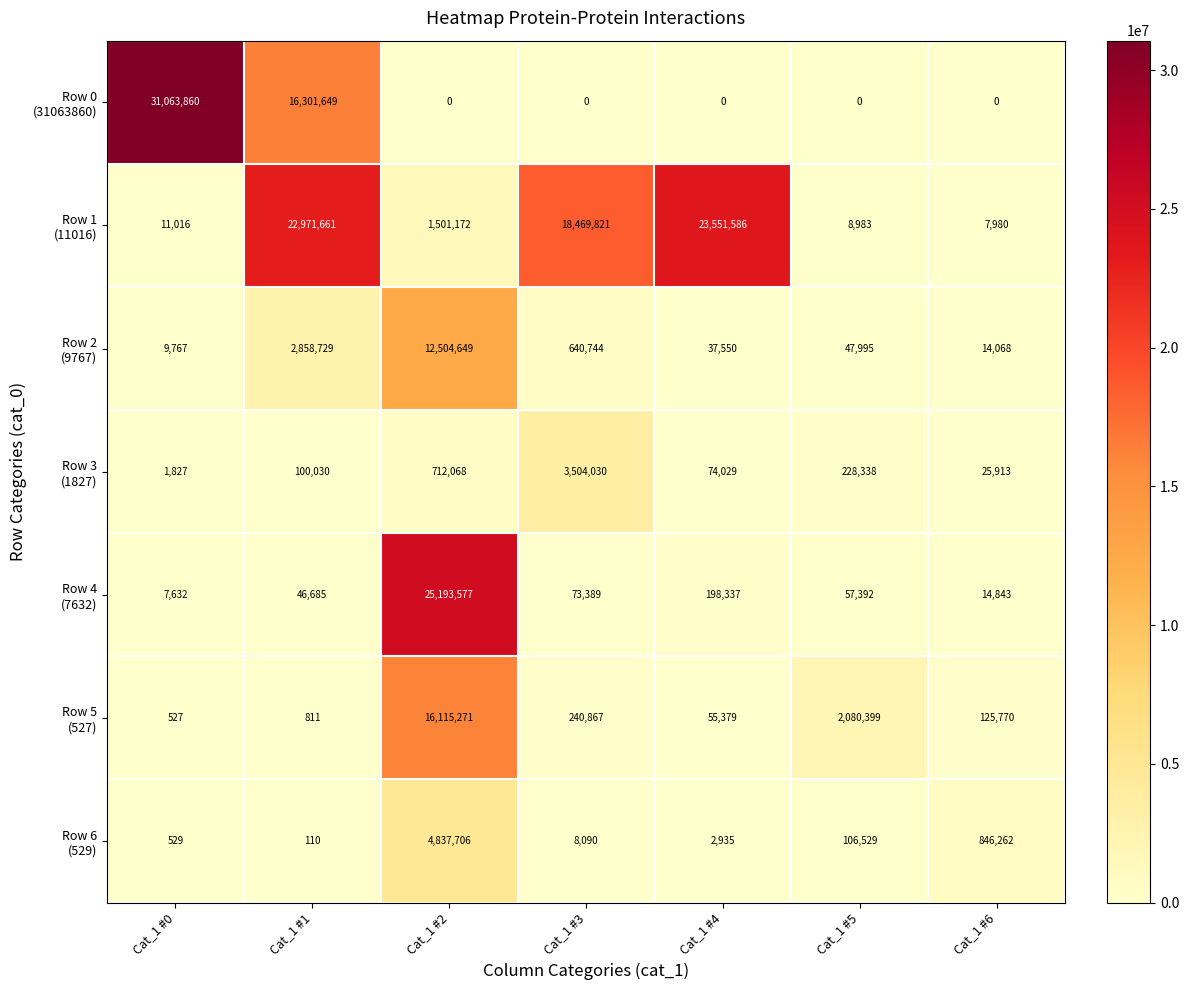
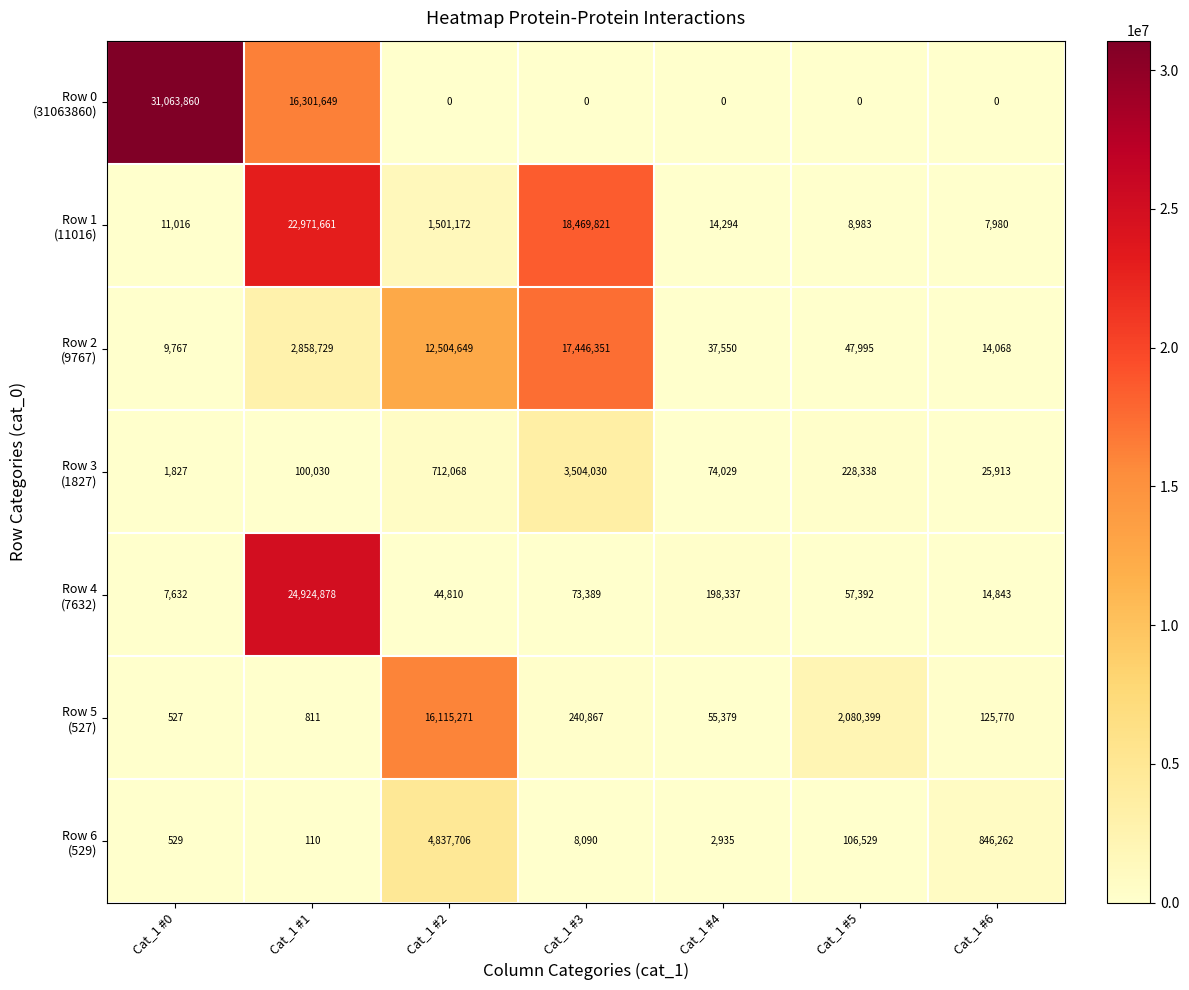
  {
    "Row 0 (31063860)": {
      "Cat_1 #0": "31,063,860",
      "Cat_1 #1": "16,301,649",
      "Cat_1 #2": "0",
      "Cat_1 #3": "0",
      "Cat_1 #4": "0",
      "Cat_1 #5": "0",
      "Cat_1 #6": "0"
    },
    "Row 1 (11016)": {
      "Cat_1 #0": "11,016",
      "Cat_1 #1": "22,971,661",
      "Cat_1 #2": "1,501,172",
      "Cat_1 #3": "18,469,821",
-     "Cat_1 #4": "23,551,586",
+     "Cat_1 #4": "14,294",
      "Cat_1 #5": "8,983",
      "Cat_1 #6": "7,980"
    },
    "Row 2 (9767)": {
      "Cat_1 #0": "9,767",
      "Cat_1 #1": "2,858,729",
      "Cat_1 #2": "12,504,649",
-     "Cat_1 #3": "640,744",
+     "Cat_1 #3": "17,446,351",
      "Cat_1 #4": "37,550",
      "Cat_1 #5": "47,995",
      "Cat_1 #6": "14,068"
    },
    "Row 3 (1827)": {
      "Cat_1 #0": "1,827",
      "Cat_1 #1": "100,030",
      "Cat_1 #2": "712,068",
      "Cat_1 #3": "3,504,030",
      "Cat_1 #4": "74,029",
      "Cat_1 #5": "228,338",
      "Cat_1 #6": "25,913"
    },
    "Row 4 (7632)": {
      "Cat_1 #0": "7,632",
-     "Cat_1 #1": "46,685",
-     "Cat_1 #2": "25,193,577",
+     "Cat_1 #1": "24,924,878",
+     "Cat_1 #2": "44,810",
      "Cat_1 #3": "73,389",
      "Cat_1 #4": "198,337",
      "Cat_1 #5": "57,392",
      "Cat_1 #6": "14,843"
    },
    "Row 5 (527)": {
      "Cat_1 #0": "527",
      "Cat_1 #1": "811",
      "Cat_1 #2": "16,115,271",
      "Cat_1 #3": "240,867",
      "Cat_1 #4": "55,379",
      "Cat_1 #5": "2,080,399",
      "Cat_1 #6": "125,770"
    },
    "Row 6 (529)": {
      "Cat_1 #0": "529",
      "Cat_1 #1": "110",
      "Cat_1 #2": "4,837,706",
      "Cat_1 #3": "8,090",
      "Cat_1 #4": "2,935",
      "Cat_1 #5": "106,529",
      "Cat_1 #6": "846,262"
    }
  }
